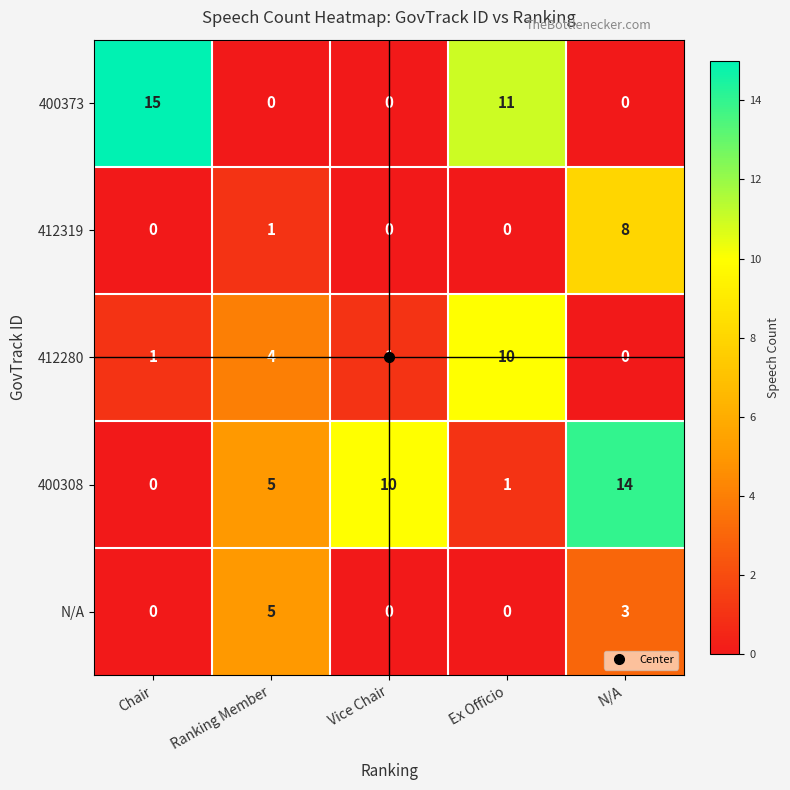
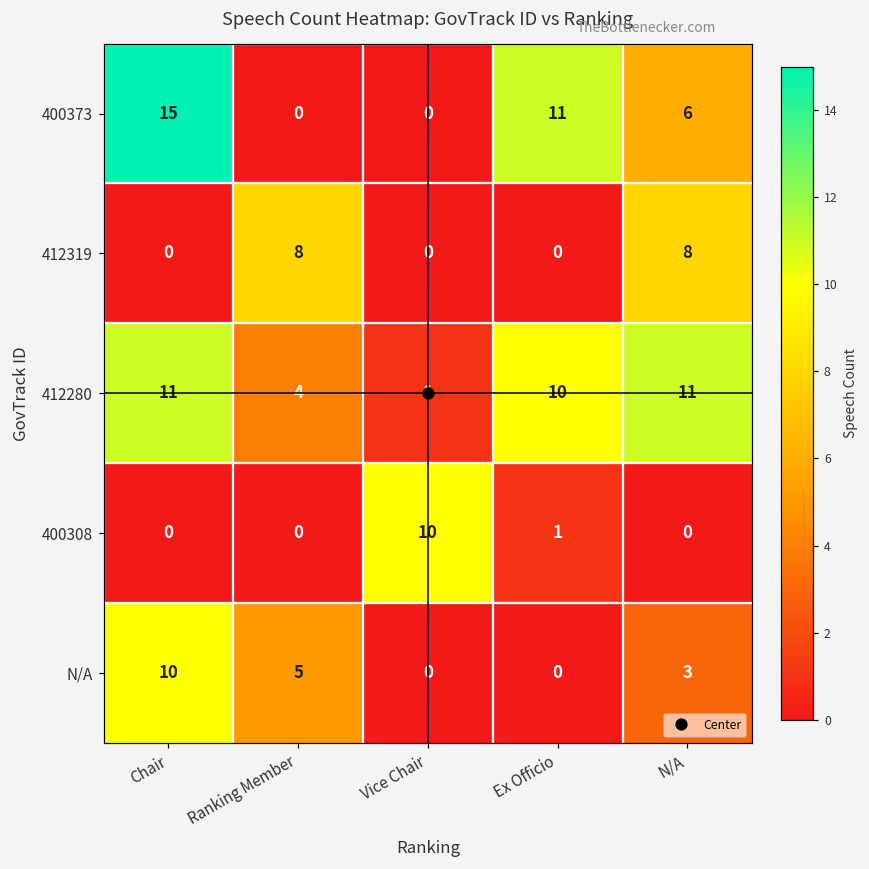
  {
    "400373": {
      "Chair": 15,
      "Ranking Member": 0,
      "Vice Chair": 0,
      "Ex Officio": 11,
-     "N/A": 0
+     "N/A": 6
    },
    "412319": {
      "Chair": 0,
-     "Ranking Member": 1,
+     "Ranking Member": 8,
      "Vice Chair": 0,
      "Ex Officio": 0,
      "N/A": 8
    },
    "412280": {
-     "Chair": 1,
+     "Chair": 11,
      "Ranking Member": 4,
      "Ex Officio": 10,
-     "N/A": 0
+     "N/A": 11
    },
    "400308": {
      "Chair": 0,
-     "Ranking Member": 5,
+     "Ranking Member": 0,
      "Vice Chair": 10,
      "Ex Officio": 1,
-     "N/A": 14
+     "N/A": 0
    },
    "N/A": {
-     "Chair": 0,
+     "Chair": 10,
      "Ranking Member": 5,
      "Vice Chair": 0,
      "Ex Officio": 0,
      "N/A": 3
    }
  }
